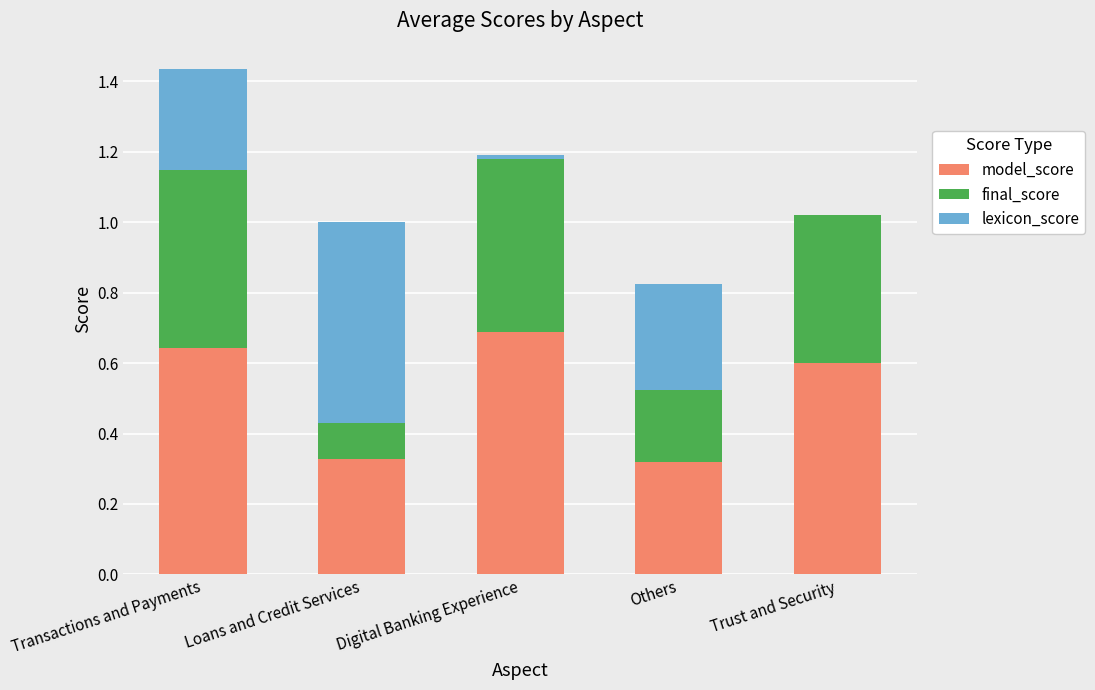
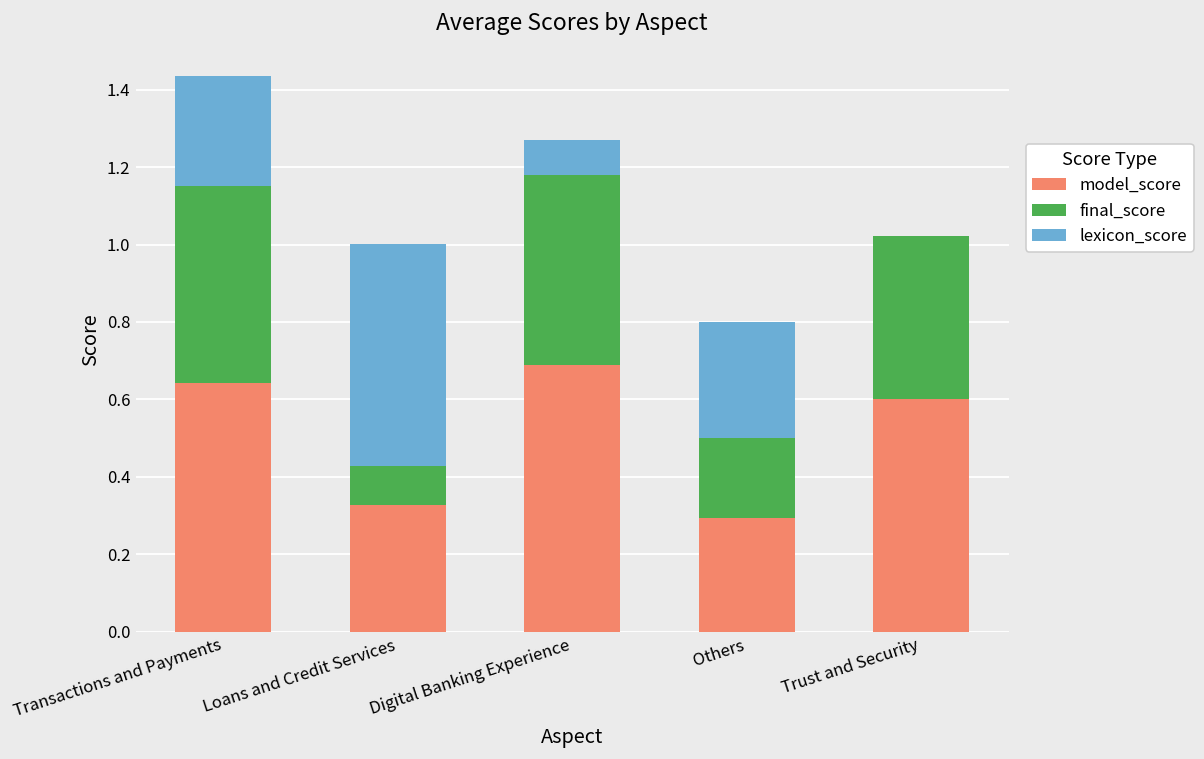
  {
    "model_score": {
      "Transactions and Payments": 0.64,
      "Loans and Credit Services": 0.33,
      "Digital Banking Experience": 0.69,
-     "Others": 0.32,
+     "Others": 0.29,
      "Trust and Security": 0.60
    },
    "final_score": {
      "Transactions and Payments": 0.51,
      "Loans and Credit Services": 0.10,
      "Digital Banking Experience": 0.49,
      "Others": 0.21,
      "Trust and Security": 0.42
    },
    "lexicon_score": {
      "Transactions and Payments": 0.29,
      "Loans and Credit Services": 0.57,
-     "Digital Banking Experience": 0.01,
+     "Digital Banking Experience": 0.09,
      "Others": 0.30,
      "Trust and Security": 0.00
    }
  }
